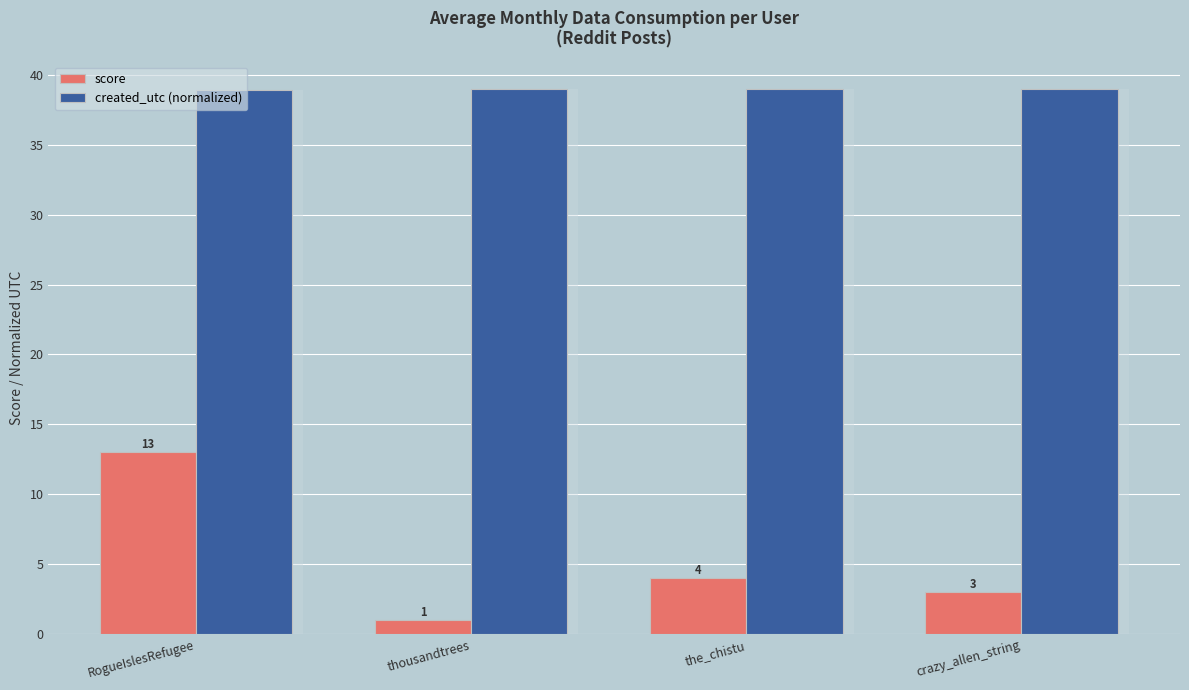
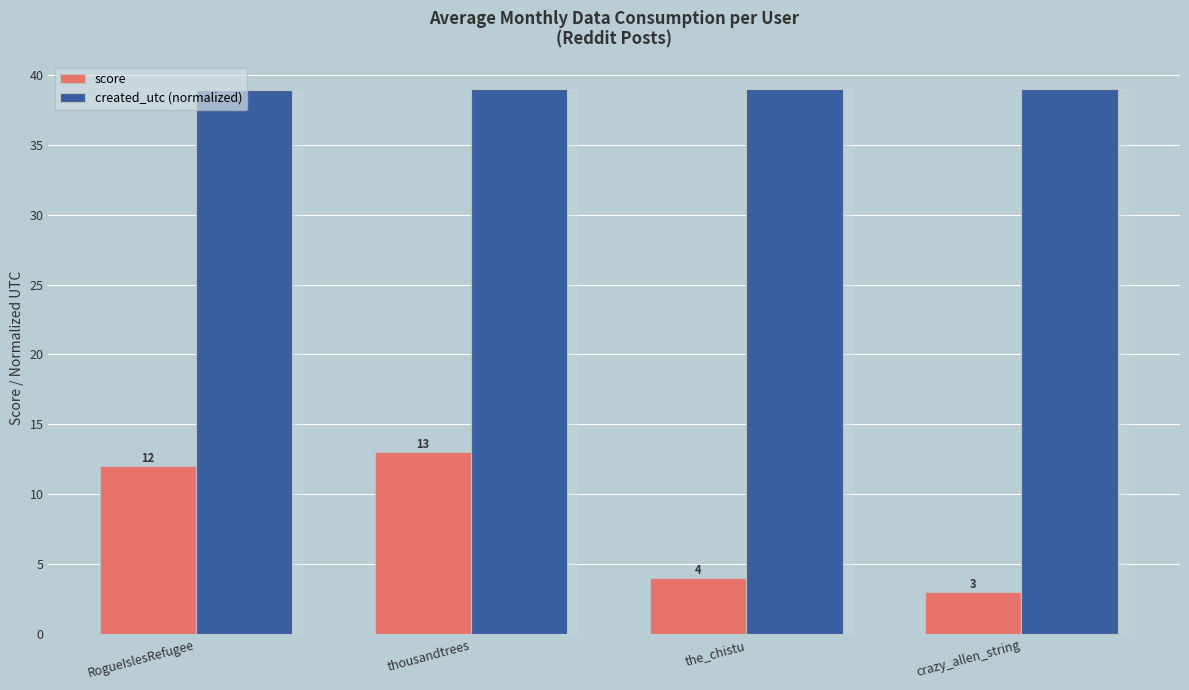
  {
    "score": {
-     "RogueIslesRefugee": 13,
-     "thousandtrees": 1,
+     "RogueIslesRefugee": 12,
+     "thousandtrees": 13,
      "the_chistu": 4,
      "crazy_allen_string": 3
    },
    "created_utc (normalized)": {
      "thousandtrees": 39.0,
      "the_chistu": 39.0,
      "crazy_allen_string": 39.0
    }
  }
